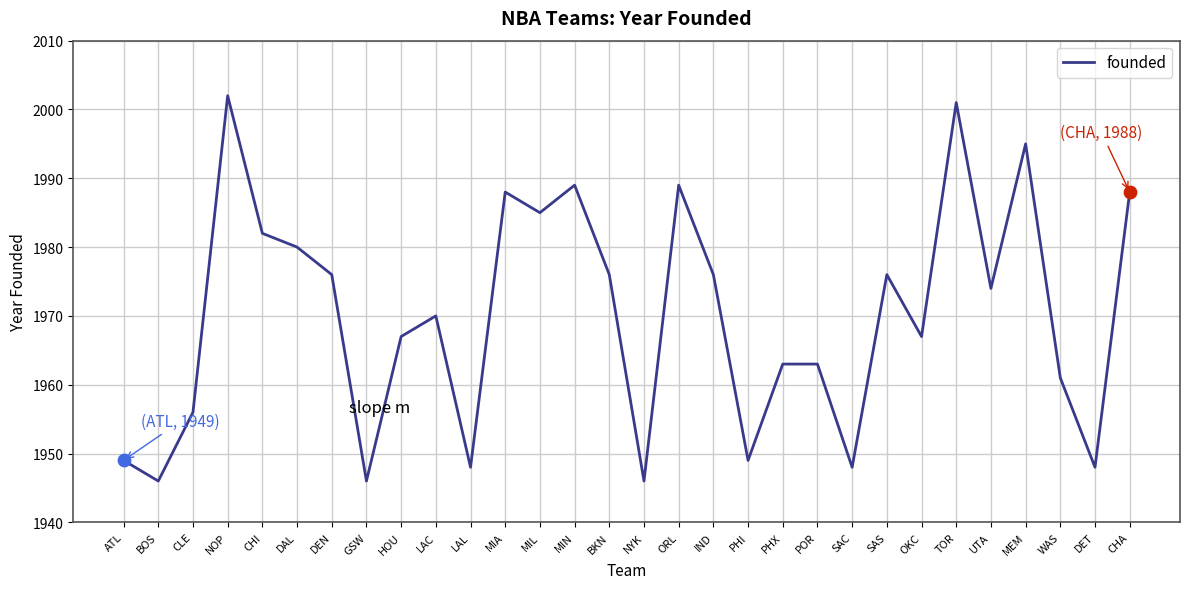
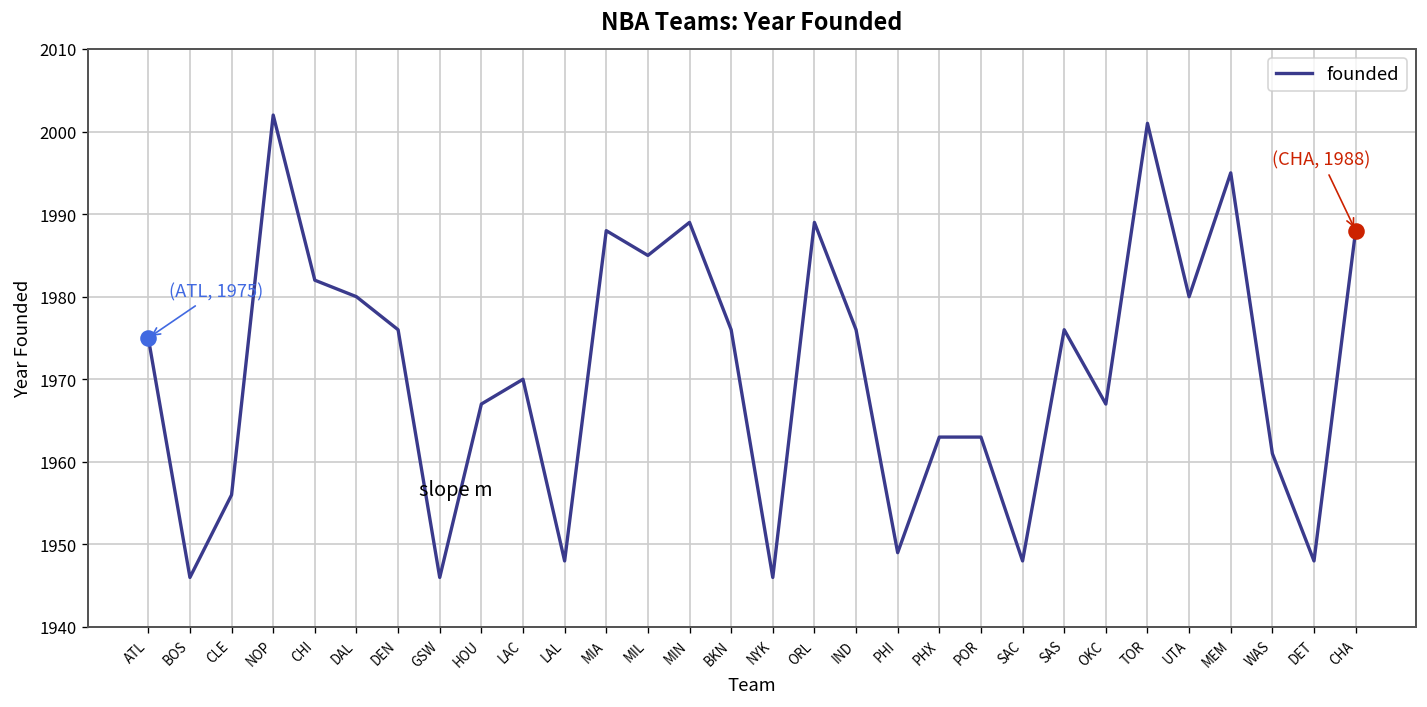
  {
    "founded": {
-     "ATL": 1949,
-     "UTA": 1974
+     "ATL": 1975,
+     "UTA": 1980
    }
  }
